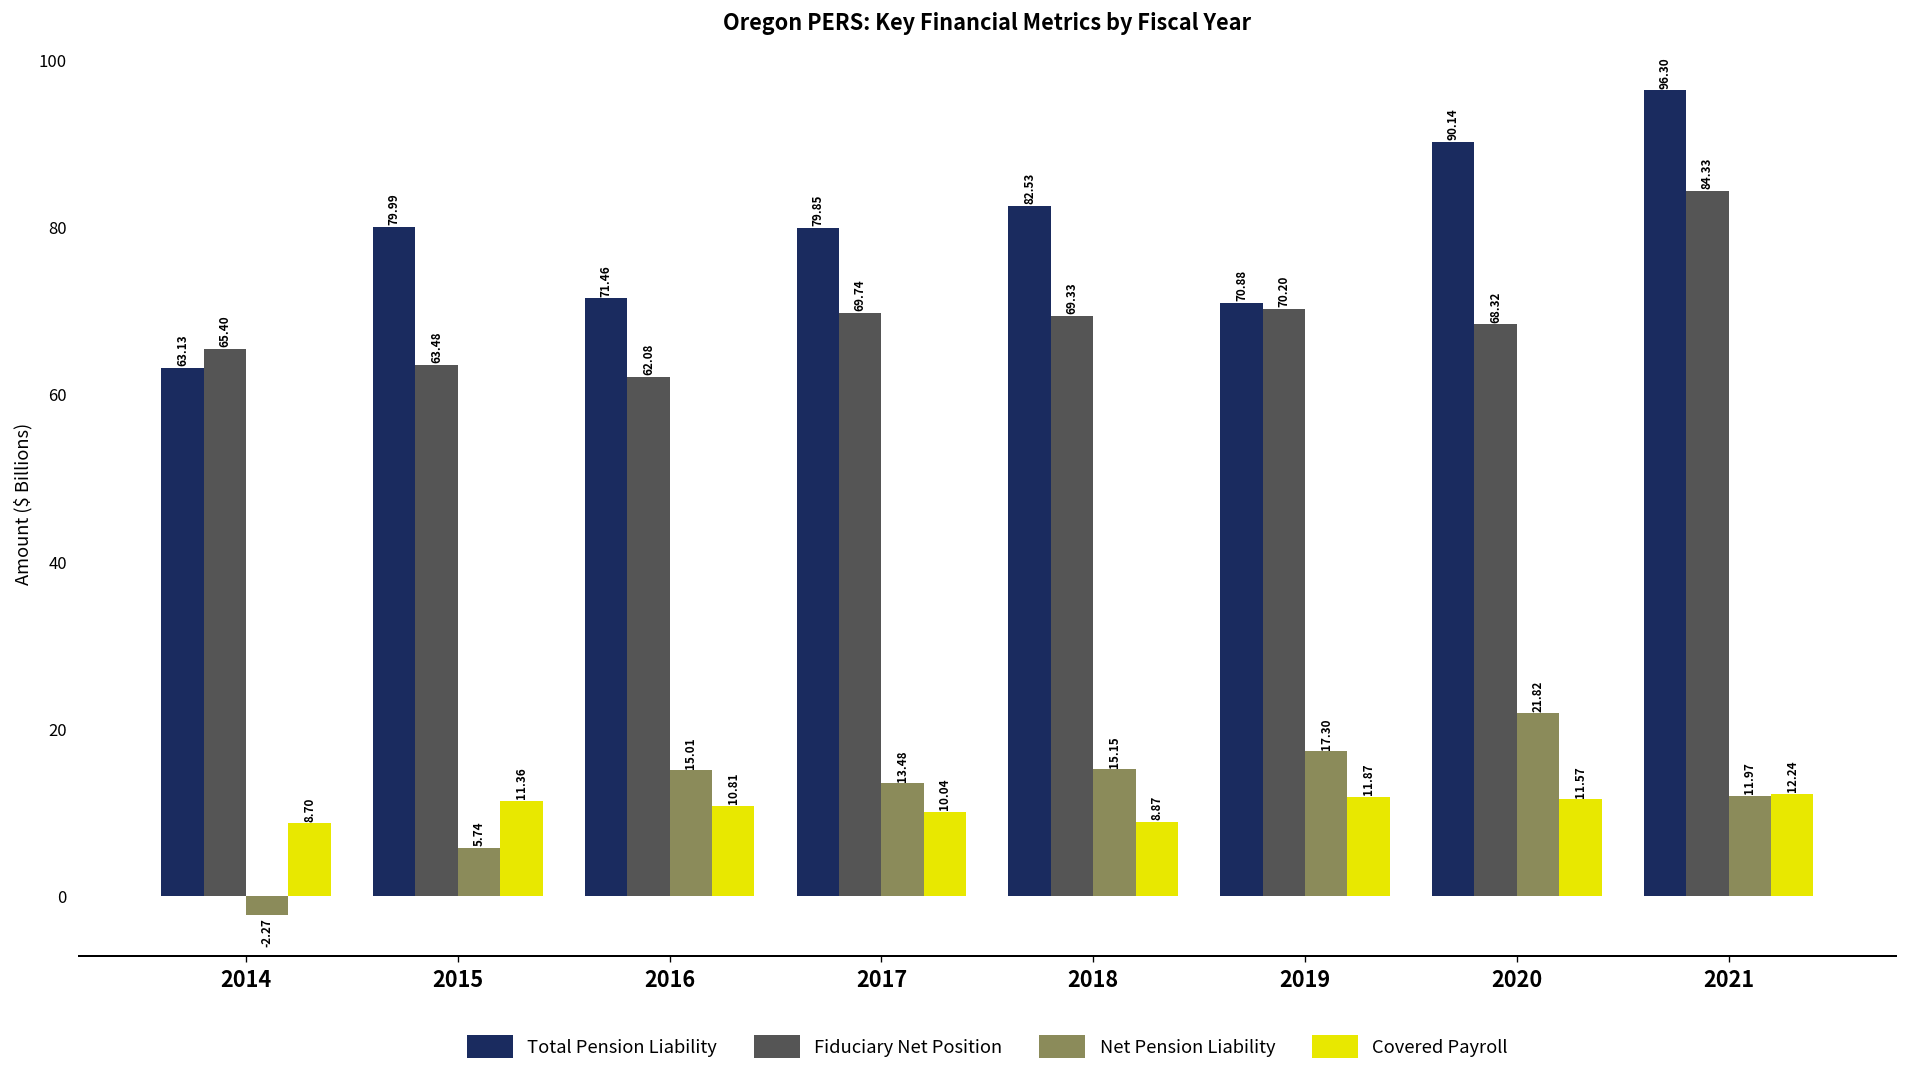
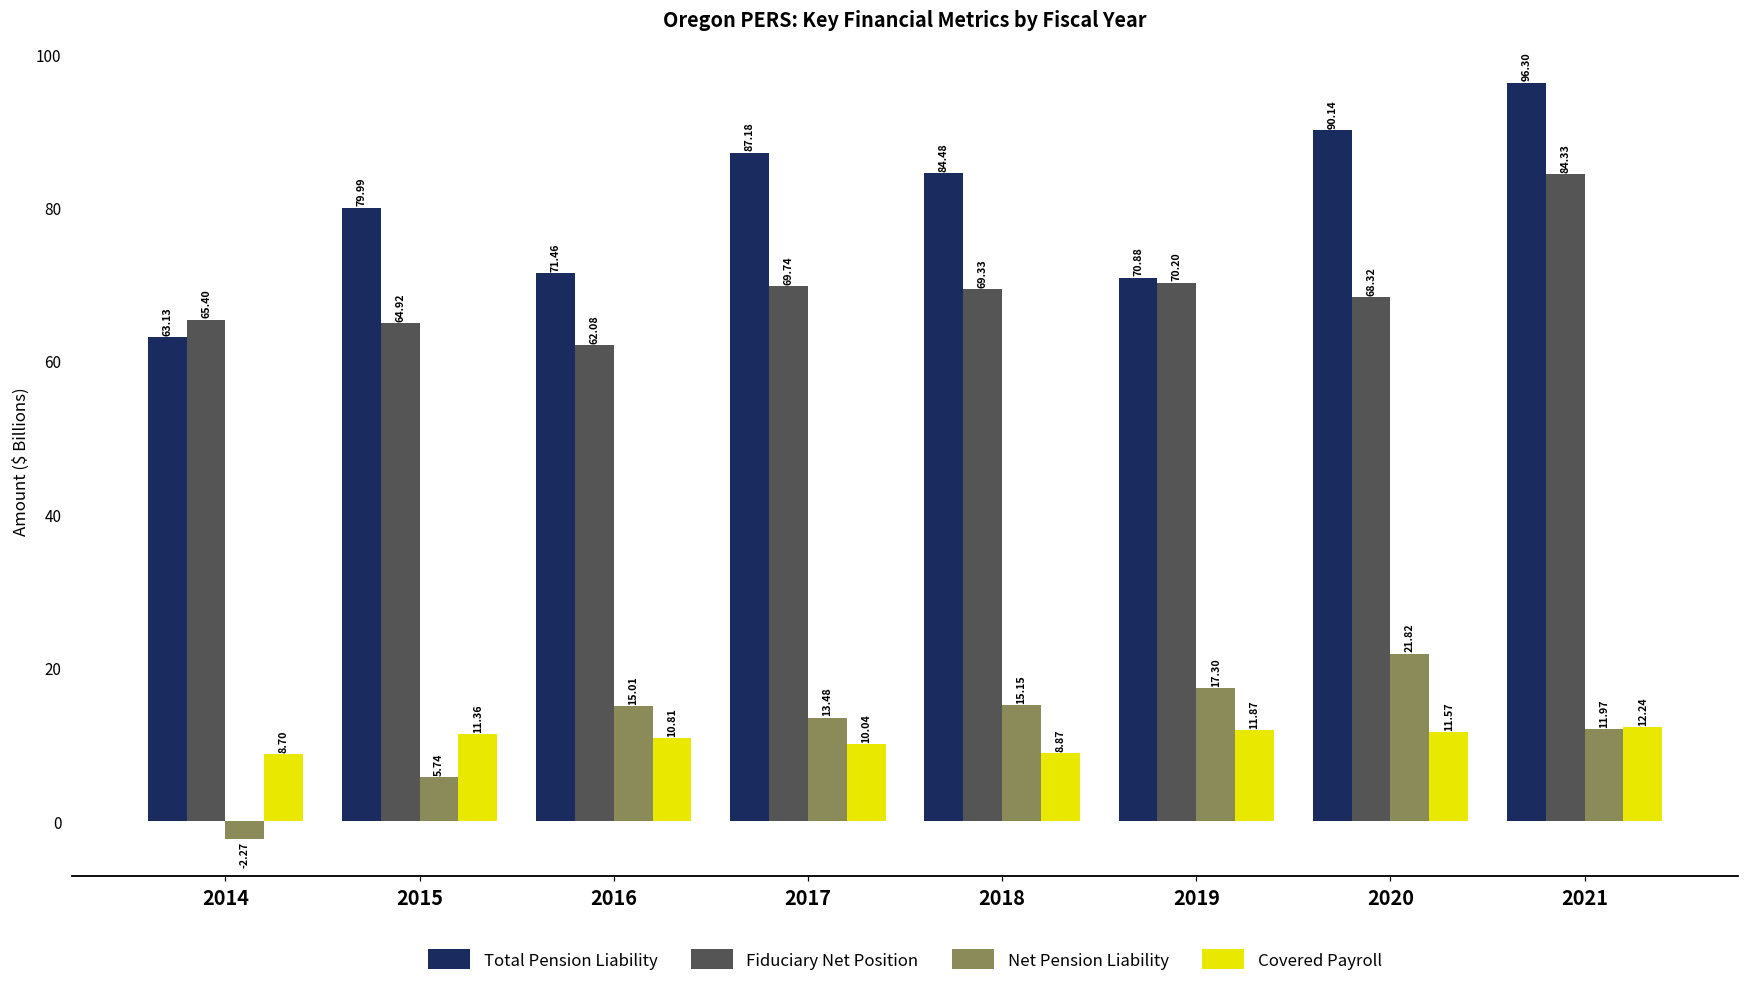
  {
    "Total Pension Liability": {
      "2014": 63.13,
      "2015": 79.99,
      "2016": 71.46,
-     "2017": 79.85,
-     "2018": 82.53,
+     "2017": 87.18,
+     "2018": 84.48,
      "2019": 70.88,
      "2020": 90.14,
      "2021": 96.30
    },
    "Fiduciary Net Position": {
      "2014": 65.40,
-     "2015": 63.48,
+     "2015": 64.92,
      "2016": 62.08,
      "2017": 69.74,
      "2018": 69.33,
      "2019": 70.20,
      "2020": 68.32,
      "2021": 84.33
    },
    "Net Pension Liability": {
      "2014": -2.27,
      "2015": 5.74,
      "2016": 15.01,
      "2017": 13.48,
      "2018": 15.15,
      "2019": 17.30,
      "2020": 21.82,
      "2021": 11.97
    },
    "Covered Payroll": {
      "2014": 8.70,
      "2015": 11.36,
      "2016": 10.81,
      "2017": 10.04,
      "2018": 8.87,
      "2019": 11.87,
      "2020": 11.57,
      "2021": 12.24
    }
  }
